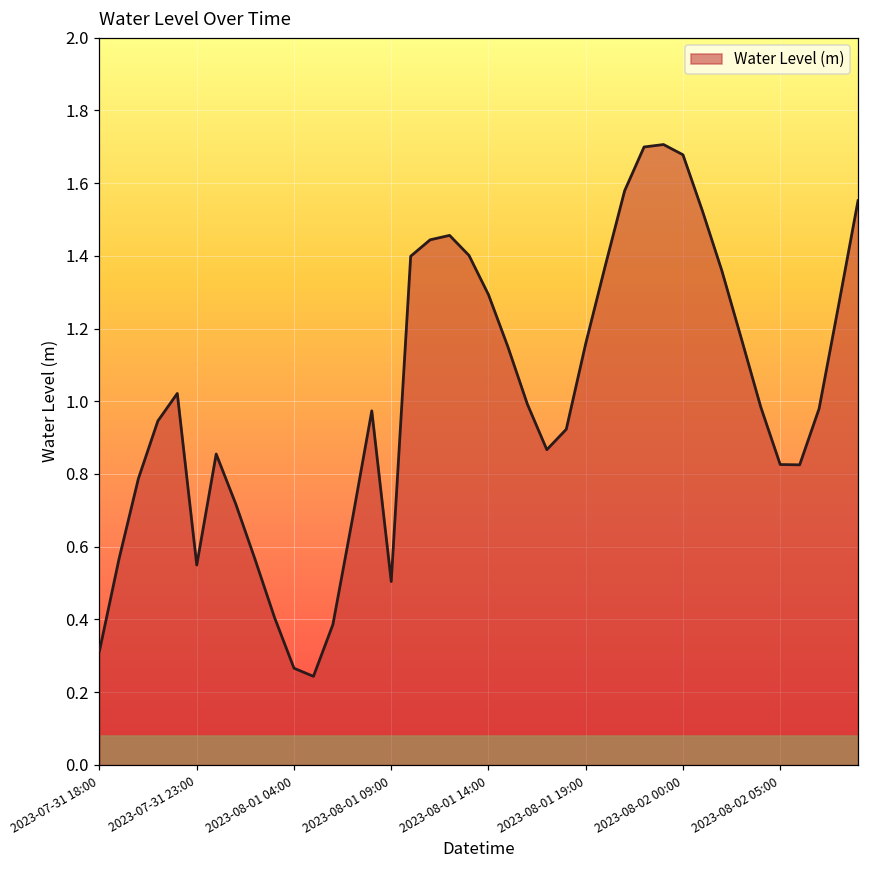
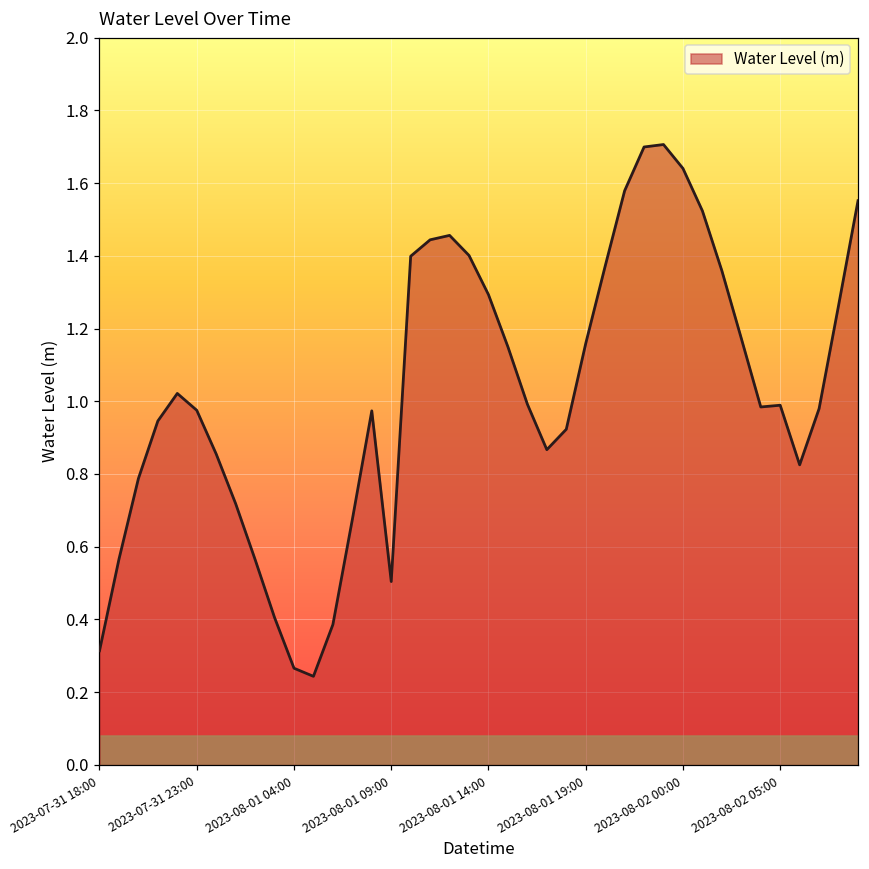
  {
    "2023-07-31 18:00": 0.31,
-   "2023-07-31 23:00": 0.55,
+   "2023-07-31 23:00": 0.98,
    "2023-08-01 04:00": 0.27,
    "2023-08-01 09:00": 0.50,
    "2023-08-01 14:00": 1.29,
    "2023-08-01 19:00": 1.16,
-   "2023-08-02 00:00": 1.68,
-   "2023-08-02 05:00": 0.83
+   "2023-08-02 00:00": 1.64,
+   "2023-08-02 05:00": 0.99
  }
